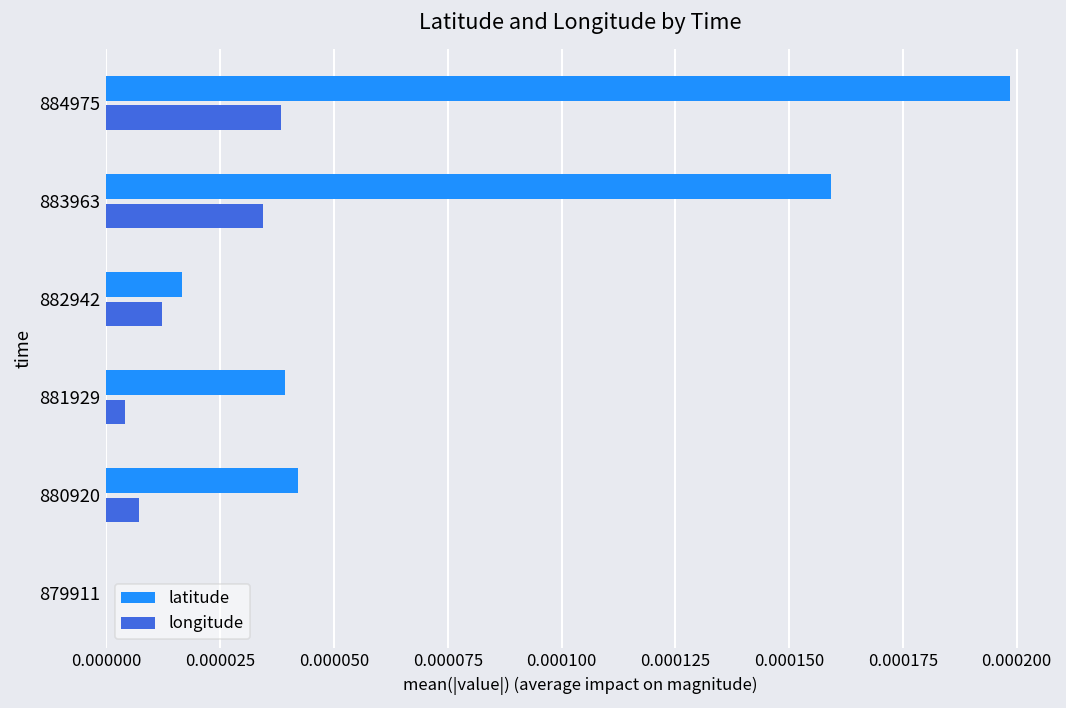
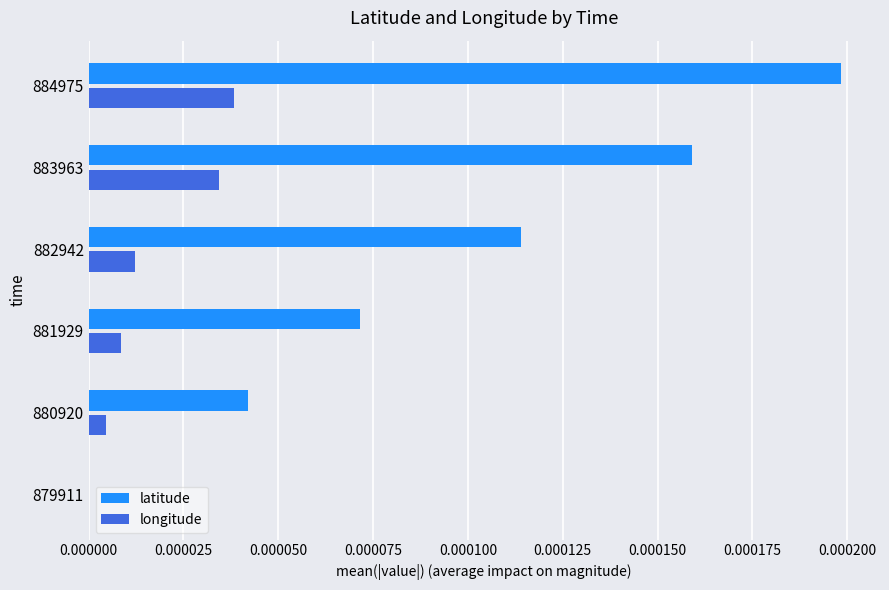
  {
    "latitude": {
      "884975": 0.000198,
      "883963": 0.000159,
-     "882942": 0.000017,
-     "881929": 0.000039,
+     "882942": 0.000114,
+     "881929": 0.000072,
      "880920": 0.000042,
      "879911": 0.000000
    },
    "longitude": {
      "884975": 0.000038,
      "883963": 0.000034,
      "882942": 0.000012,
-     "881929": 0.000004,
-     "880920": 0.000007,
+     "881929": 0.000009,
+     "880920": 0.000005,
      "879911": 0.000000
    }
  }
